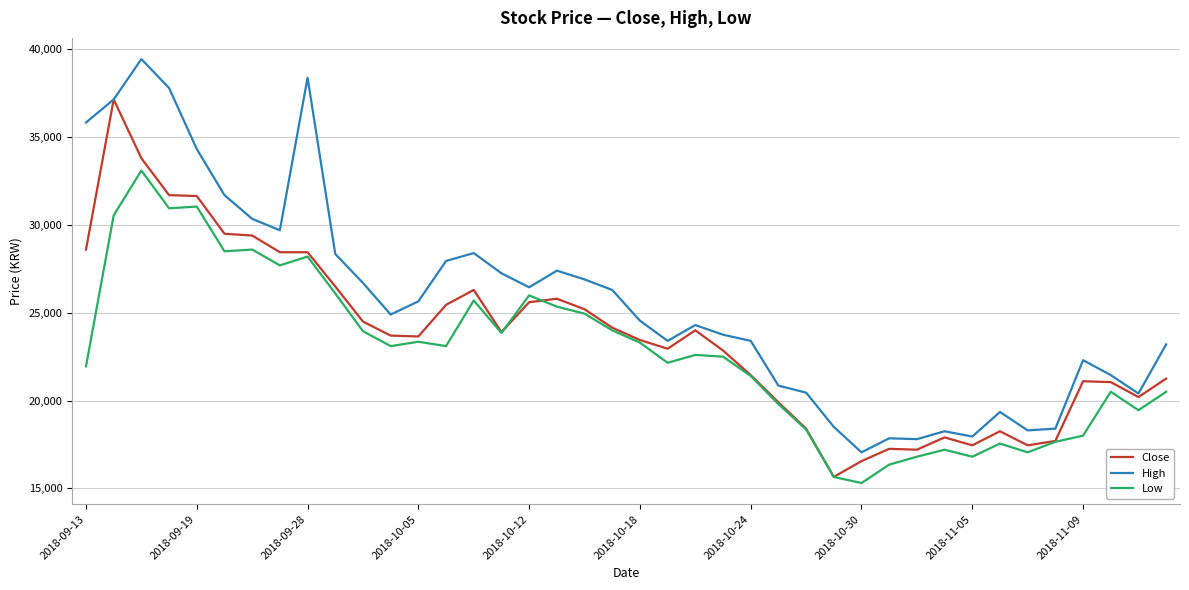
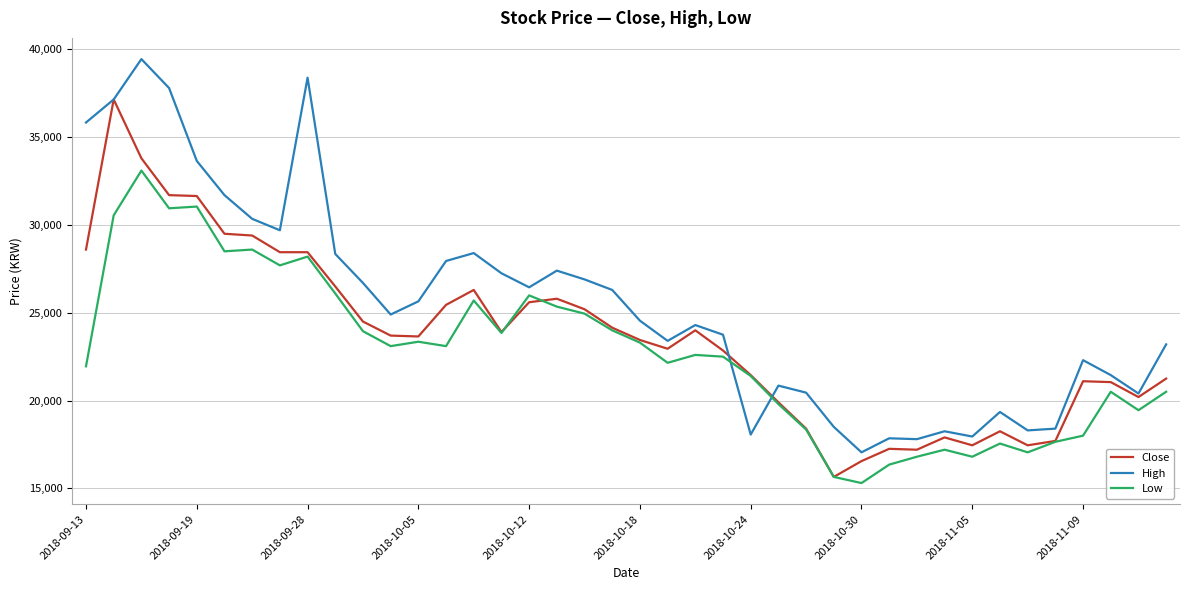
  {
    "Close": {
      "2018-09-13": "28,600",
      "2018-09-19": "31,700",
      "2018-09-28": "28,500",
      "2018-10-05": "23,700",
      "2018-10-12": "25,600",
      "2018-10-18": "23,500",
      "2018-10-30": "16,600",
      "2018-11-05": "17,500",
      "2018-11-09": "21,100"
    },
    "High": {
      "2018-09-13": "35,800",
-     "2018-09-19": "34,300",
+     "2018-09-19": "33,700",
      "2018-09-28": "38,400",
      "2018-10-05": "25,700",
      "2018-10-12": "26,500",
      "2018-10-18": "24,600",
-     "2018-10-24": "23,400",
+     "2018-10-24": "18,100",
      "2018-10-30": "17,100",
      "2018-11-05": "18,000",
      "2018-11-09": "22,300"
    },
    "Low": {
      "2018-09-13": "22,000",
      "2018-09-19": "31,100",
      "2018-09-28": "28,200",
      "2018-10-05": "23,400",
      "2018-10-12": "26,000",
      "2018-10-18": "23,300",
      "2018-10-30": "15,300",
      "2018-11-05": "16,800",
      "2018-11-09": "18,000"
    }
  }
